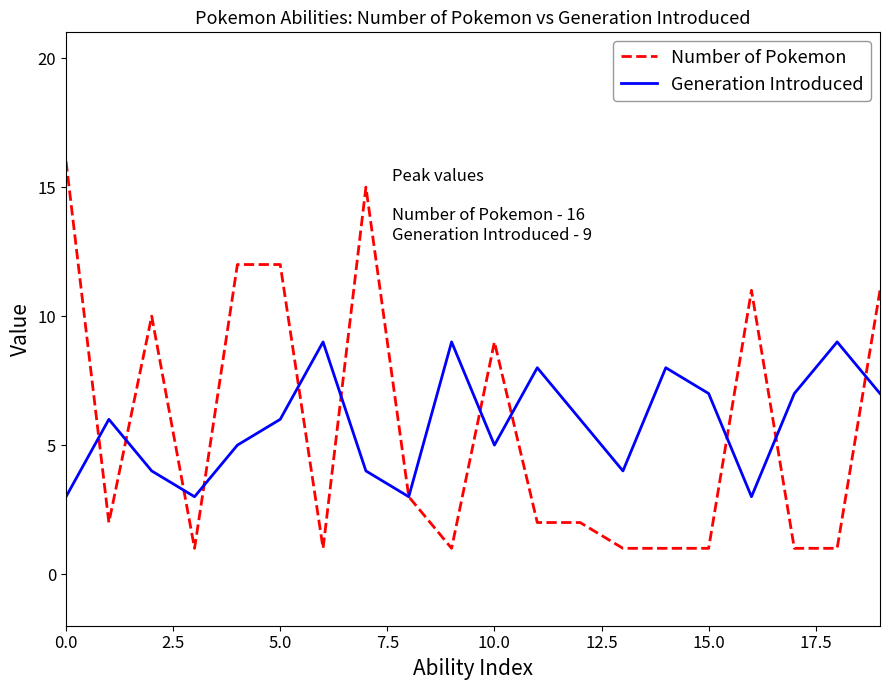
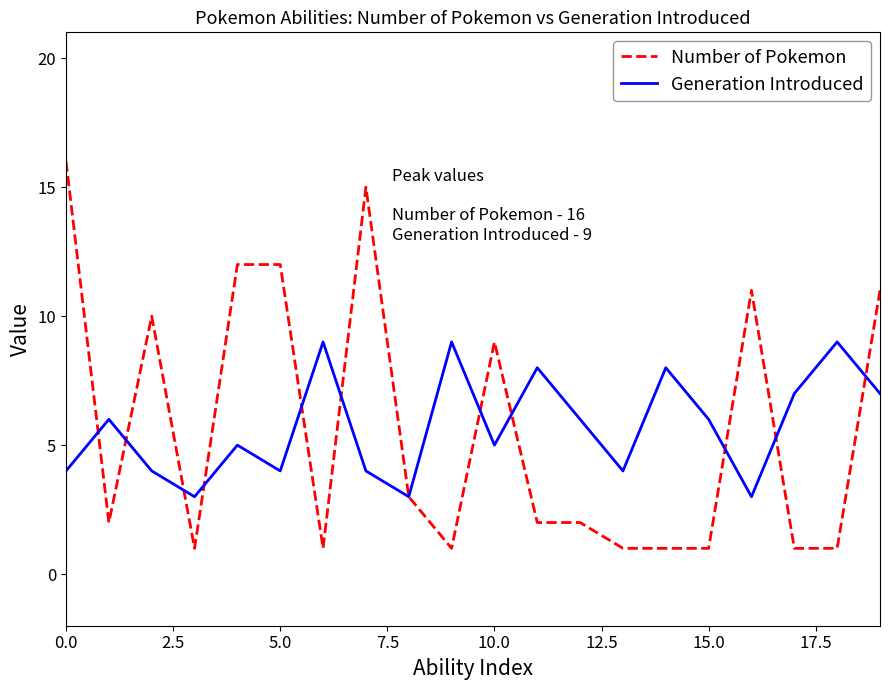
  {
    "Number of Pokemon": {
      "0.0": 16,
      "5.0": 12,
      "10.0": 9,
      "15.0": 1
    },
    "Generation Introduced": {
-     "0.0": 3,
-     "5.0": 6,
+     "0.0": 4,
+     "5.0": 4,
      "10.0": 5,
-     "15.0": 7
+     "15.0": 6
    }
  }
